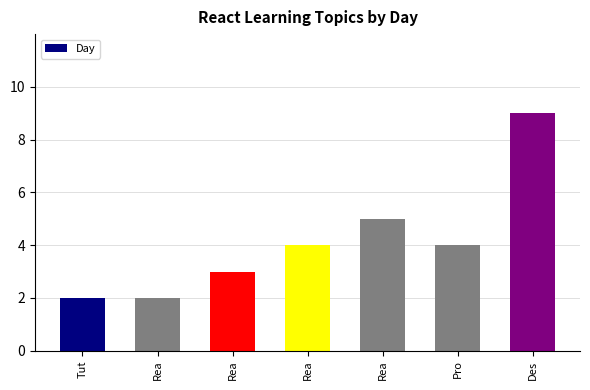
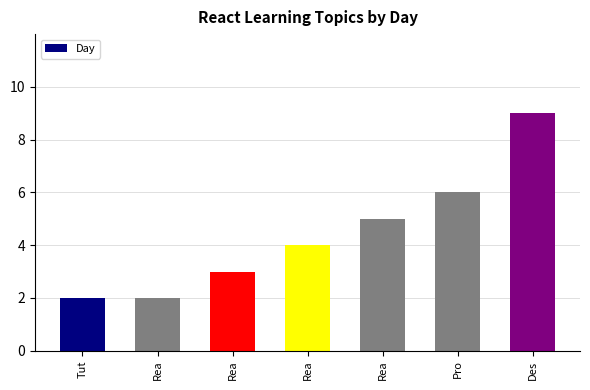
  {
    "Tut": 2,
-   "Pro": 4,
+   "Pro": 6,
    "Des": 9
  }
